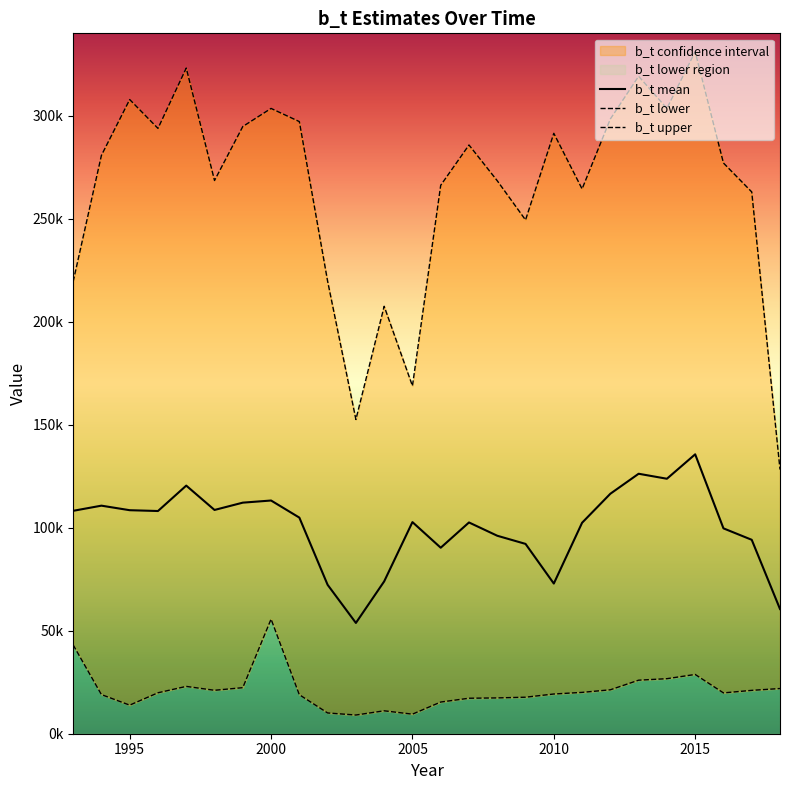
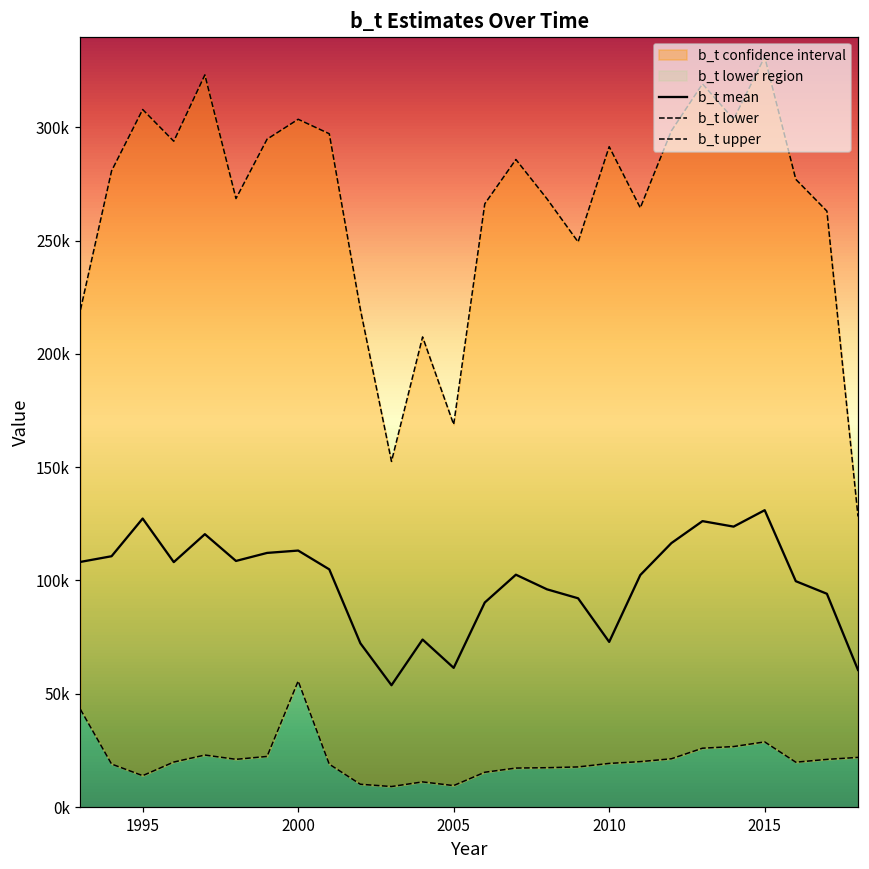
  {
    "b_t mean": {
-     "1995": 109000,
+     "1995": 127000,
      "2000": 113000,
-     "2005": 103000,
+     "2005": 61000,
      "2010": 73000,
-     "2015": 136000
+     "2015": 131000
    },
    "b_t lower region": {
      "1995": 14000,
      "2000": 56000,
      "2005": 9000,
      "2010": 19000,
      "2015": 29000
    },
    "b_t confidence interval": {
      "1995": 308000,
      "2000": 304000,
      "2005": 169000,
      "2010": 291000
    }
  }
